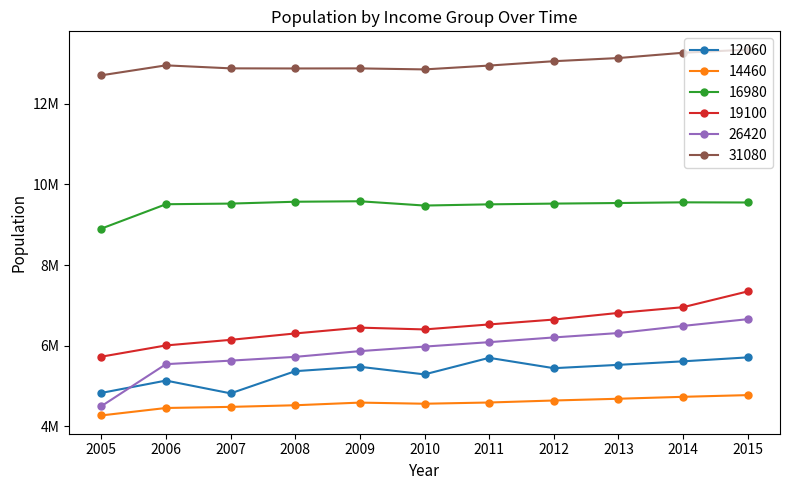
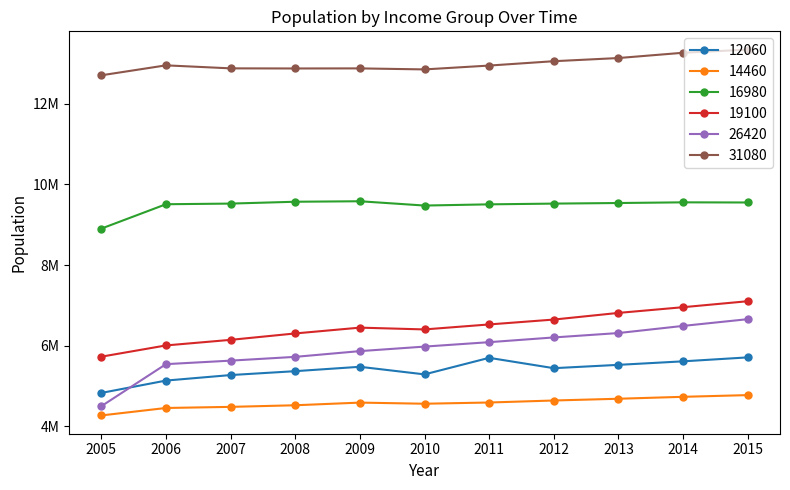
  {
    "12060": {
      "2005": 4800000,
      "2006": 5100000,
-     "2007": 4800000,
+     "2007": 5300000,
      "2008": 5400000,
      "2009": 5500000,
      "2010": 5300000,
      "2011": 5700000,
      "2012": 5400000,
      "2013": 5500000,
      "2014": 5600000,
      "2015": 5700000
    },
    "14460": {
      "2005": 4300000,
      "2006": 4500000,
      "2007": 4500000,
      "2008": 4500000,
      "2009": 4600000,
      "2010": 4600000,
      "2011": 4600000,
      "2012": 4600000,
      "2013": 4700000,
      "2014": 4700000,
      "2015": 4800000
    },
    "16980": {
      "2005": 8900000,
      "2006": 9500000,
      "2007": 9500000,
      "2008": 9600000,
      "2009": 9600000,
      "2010": 9500000,
      "2011": 9500000,
      "2012": 9500000,
      "2013": 9500000,
      "2014": 9600000,
      "2015": 9600000
    },
    "19100": {
      "2005": 5700000,
      "2006": 6000000,
      "2007": 6100000,
      "2008": 6300000,
      "2009": 6400000,
      "2010": 6400000,
      "2011": 6500000,
      "2012": 6600000,
      "2013": 6800000,
      "2014": 7000000,
-     "2015": 7300000
+     "2015": 7100000
    },
    "26420": {
      "2005": 4500000,
      "2006": 5500000,
      "2007": 5600000,
      "2008": 5700000,
      "2009": 5900000,
      "2010": 6000000,
      "2011": 6100000,
      "2012": 6200000,
      "2013": 6300000,
      "2014": 6500000,
      "2015": 6700000
    },
    "31080": {
      "2005": 12700000,
      "2006": 13000000,
      "2007": 12900000,
      "2008": 12900000,
      "2009": 12900000,
      "2010": 12800000,
      "2011": 12900000,
      "2012": 13100000,
      "2013": 13100000,
      "2014": 13300000
    }
  }
